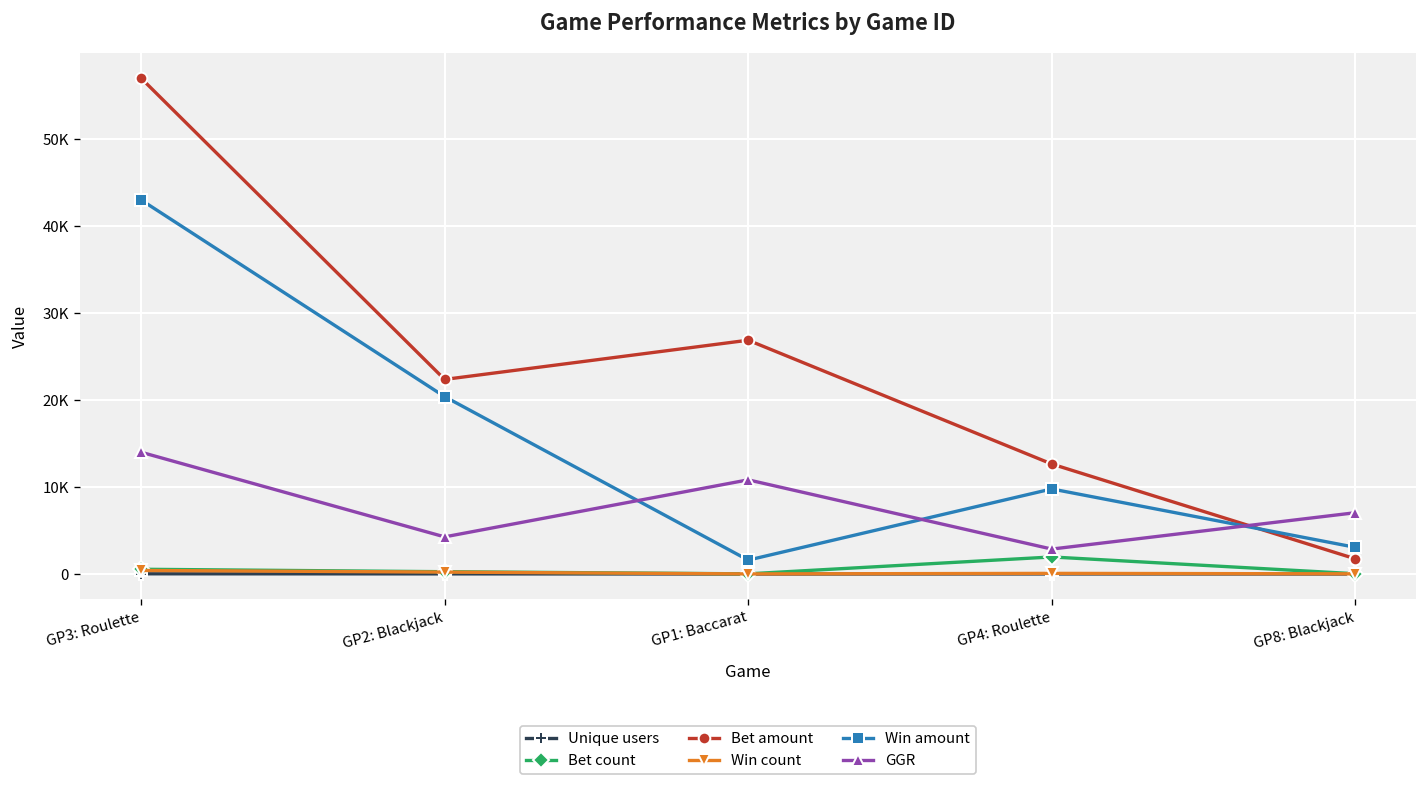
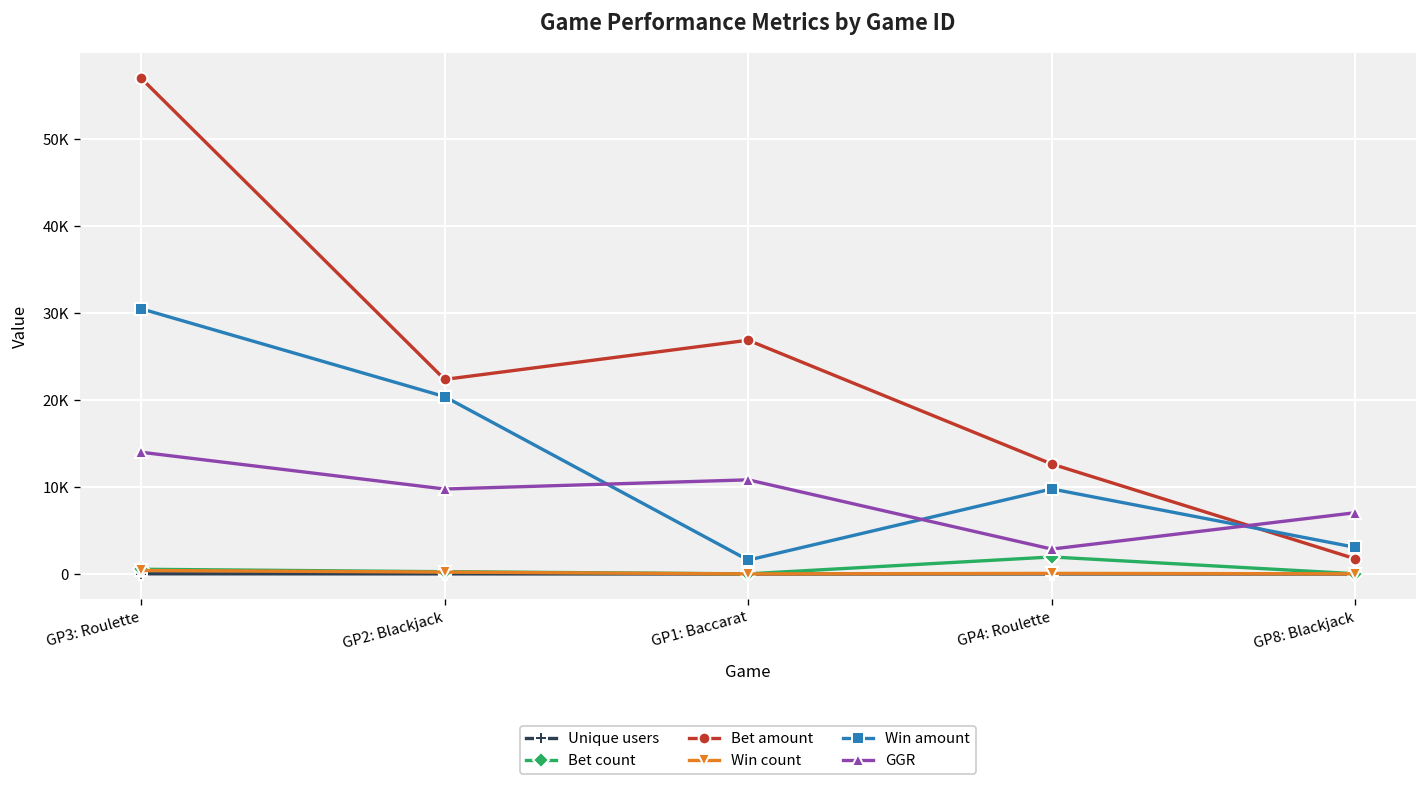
  {
    "Unique users": {
      "GP3: Roulette": 0
    },
    "Bet count": {
      "GP4: Roulette": 2000
    },
    "Bet amount": {
      "GP3: Roulette": 57000,
      "GP2: Blackjack": 22000,
      "GP1: Baccarat": 27000,
      "GP4: Roulette": 13000,
      "GP8: Blackjack": 2000
    },
    "Win amount": {
-     "GP3: Roulette": 43000,
+     "GP3: Roulette": 30000,
      "GP2: Blackjack": 20000,
      "GP1: Baccarat": 2000,
      "GP4: Roulette": 10000,
      "GP8: Blackjack": 3000
    },
    "GGR": {
      "GP3: Roulette": 14000,
-     "GP2: Blackjack": 4000,
+     "GP2: Blackjack": 10000,
      "GP1: Baccarat": 11000,
      "GP4: Roulette": 3000,
      "GP8: Blackjack": 7000
    }
  }
